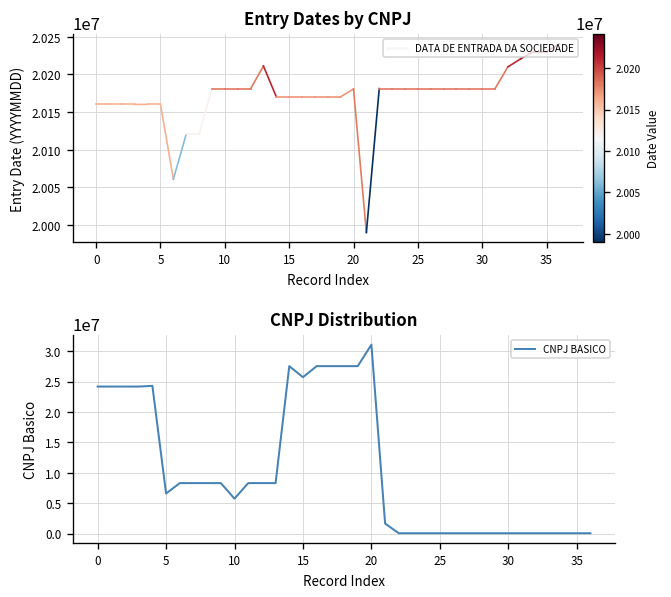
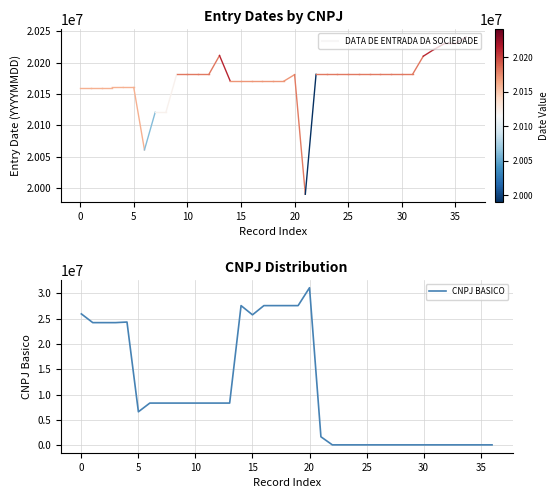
  {
    "CNPJ Distribution": {
-     "0": 24000000,
+     "0": 26000000,
      "5": 7000000,
-     "10": 6000000,
+     "10": 8000000,
      "15": 26000000,
      "20": 31000000,
      "25": 0,
      "30": 0,
      "35": 0
    }
  }
